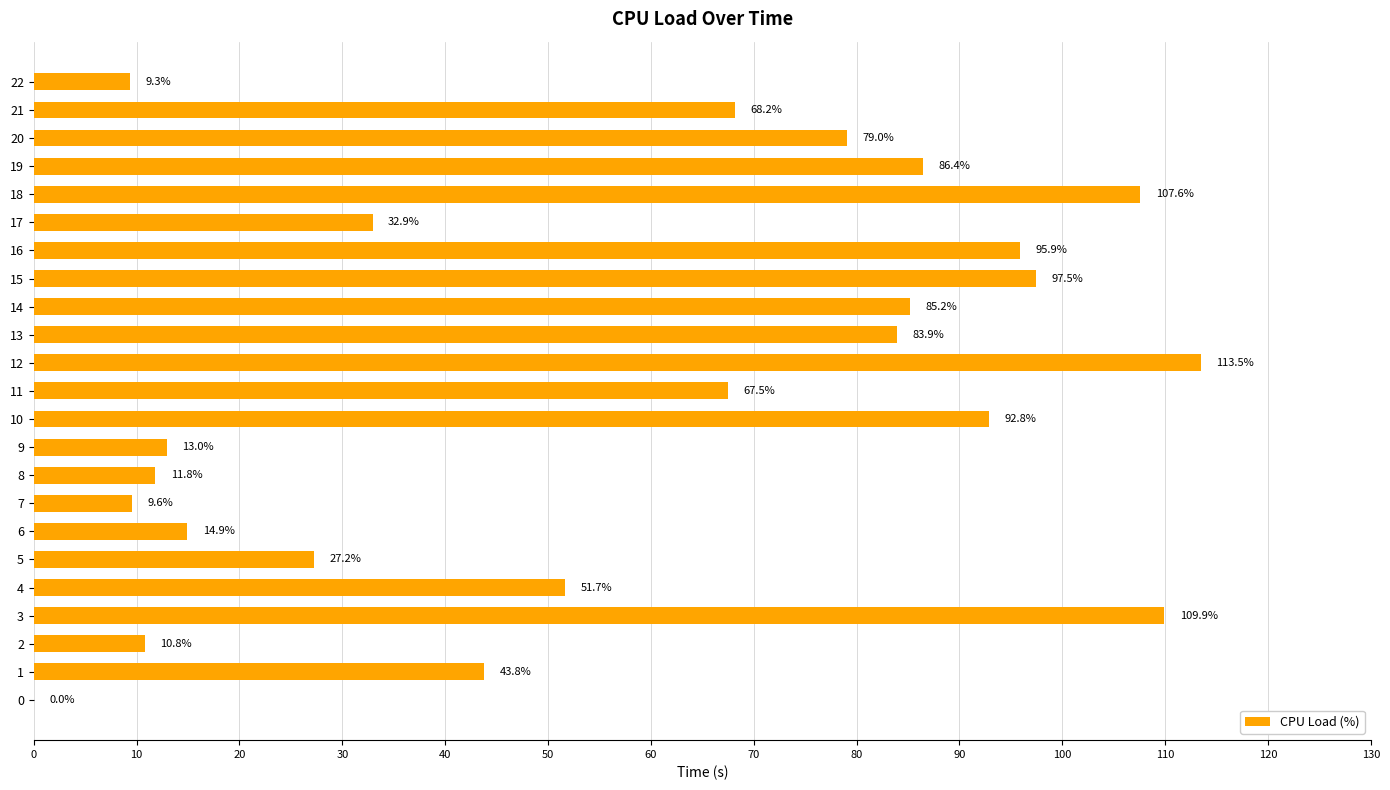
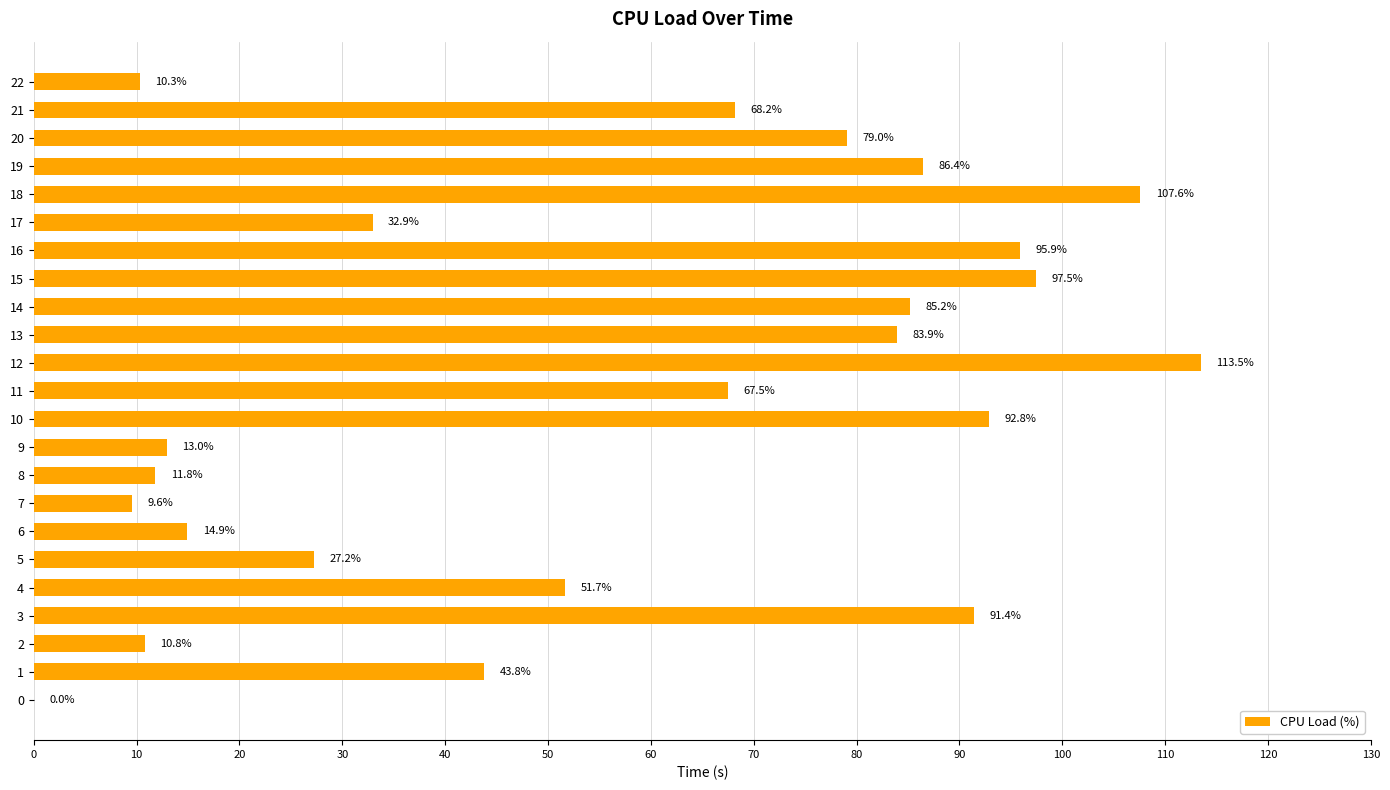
  {
-   "22": "9.3%",
+   "22": "10.3%",
    "21": "68.2%",
    "20": "79.0%",
    "19": "86.4%",
    "18": "107.6%",
    "17": "32.9%",
    "16": "95.9%",
    "15": "97.5%",
    "14": "85.2%",
    "13": "83.9%",
    "12": "113.5%",
    "11": "67.5%",
    "10": "92.8%",
    "9": "13.0%",
    "8": "11.8%",
    "7": "9.6%",
    "6": "14.9%",
    "5": "27.2%",
    "4": "51.7%",
-   "3": "109.9%",
+   "3": "91.4%",
    "2": "10.8%",
    "1": "43.8%",
    "0": "0.0%"
  }
